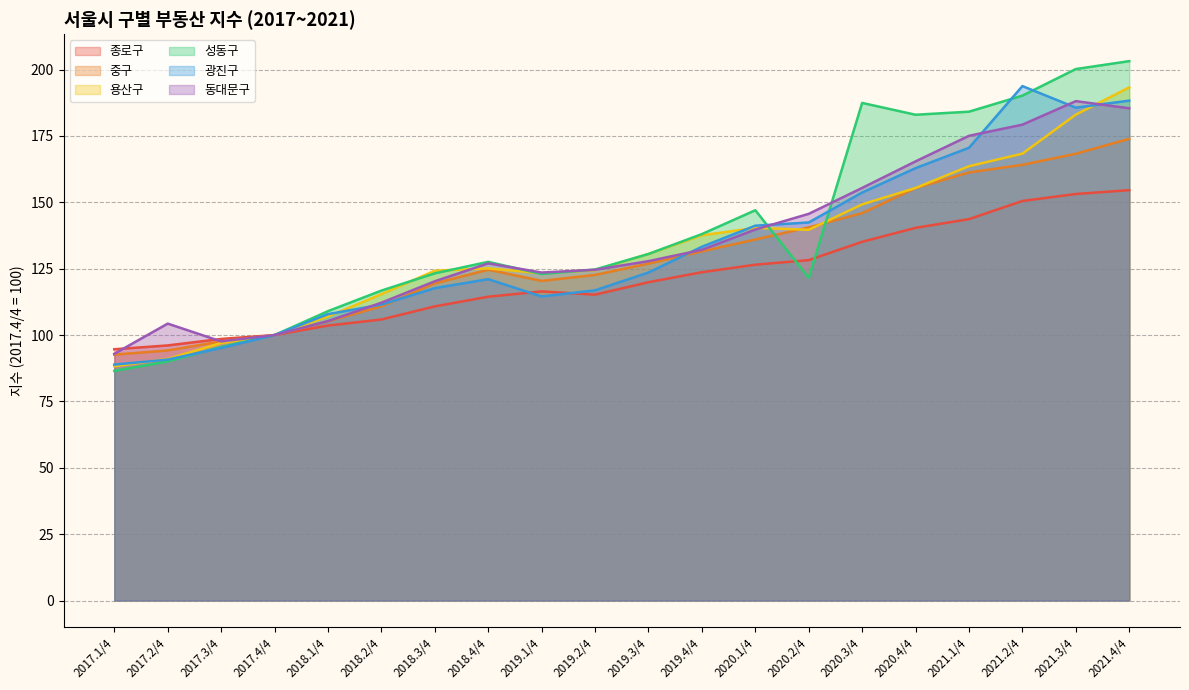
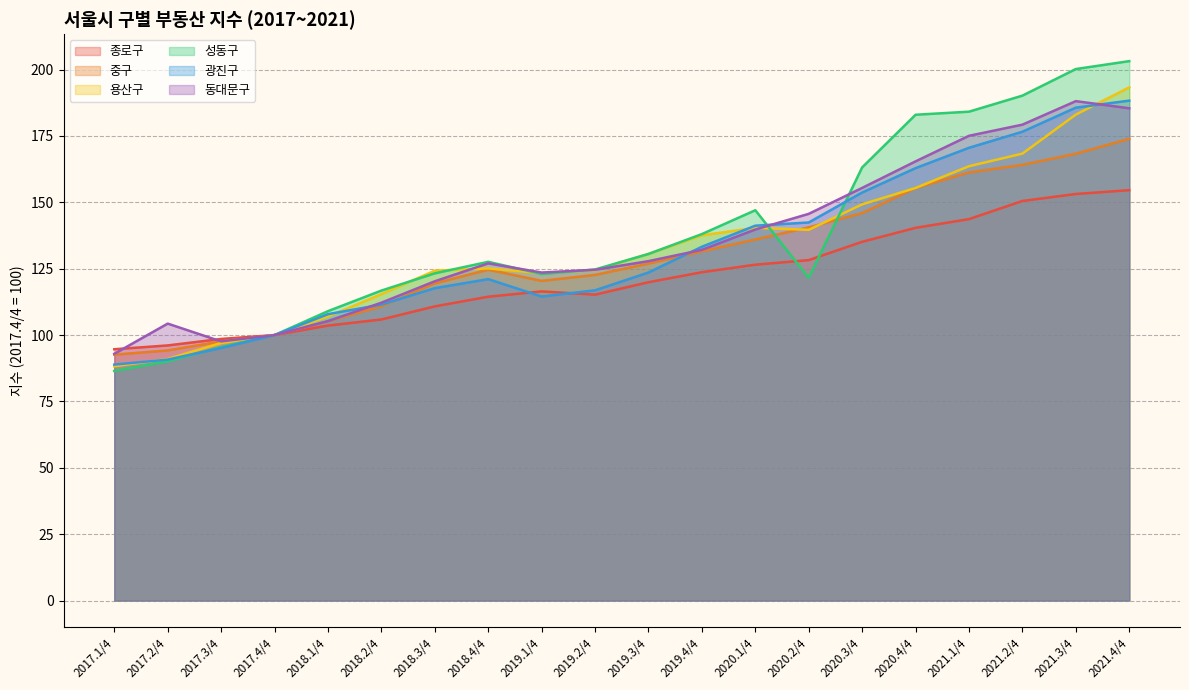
  {
    "성동구": {
      "2017.1/4": 87,
      "2018.1/4": 109,
      "2018.2/4": 117,
      "2018.3/4": 123,
      "2020.1/4": 147,
      "2020.2/4": 122,
-     "2020.3/4": 187,
+     "2020.3/4": 163,
      "2020.4/4": 183,
      "2021.1/4": 184,
      "2021.2/4": 190,
      "2021.3/4": 200,
      "2021.4/4": 203
    },
    "광진구": {
      "2018.3/4": 118,
      "2018.4/4": 121,
      "2019.1/4": 115,
      "2019.2/4": 117,
      "2019.3/4": 124,
      "2019.4/4": 133,
      "2020.2/4": 142,
      "2020.3/4": 154,
      "2020.4/4": 163,
      "2021.1/4": 171,
-     "2021.2/4": 194,
+     "2021.2/4": 177,
      "2021.3/4": 186,
      "2021.4/4": 188
    },
    "동대문구": {
      "2017.2/4": 104,
      "2020.2/4": 146,
      "2020.3/4": 155,
      "2020.4/4": 165,
      "2021.1/4": 175,
      "2021.2/4": 179,
      "2021.3/4": 188,
      "2021.4/4": 185
    }
  }
